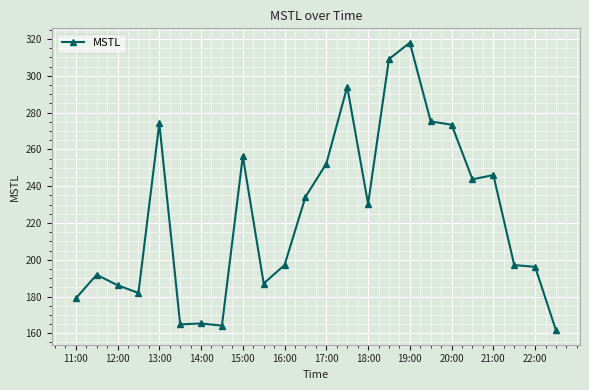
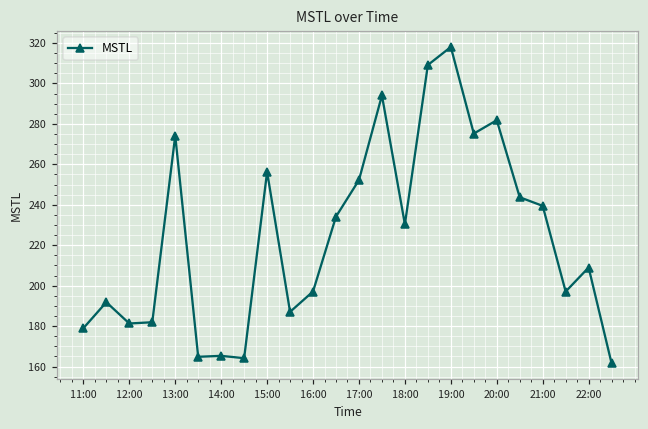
  {
    "11:00": 179,
-   "12:00": 186,
+   "12:00": 181,
    "13:00": 274,
    "14:00": 165,
    "15:00": 256,
    "16:00": 197,
    "17:00": 252,
    "18:00": 230,
    "19:00": 318,
-   "20:00": 273,
-   "21:00": 246,
-   "22:00": 196
+   "20:00": 282,
+   "21:00": 239,
+   "22:00": 209
  }
